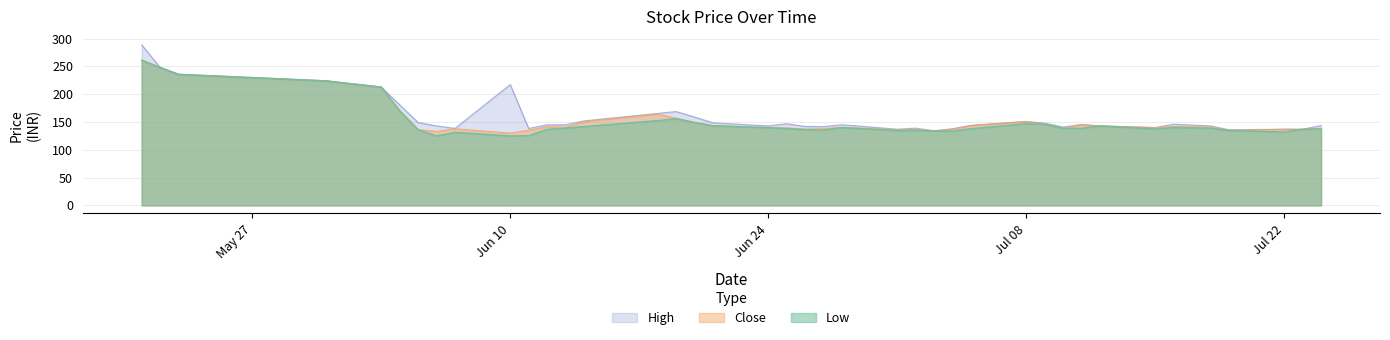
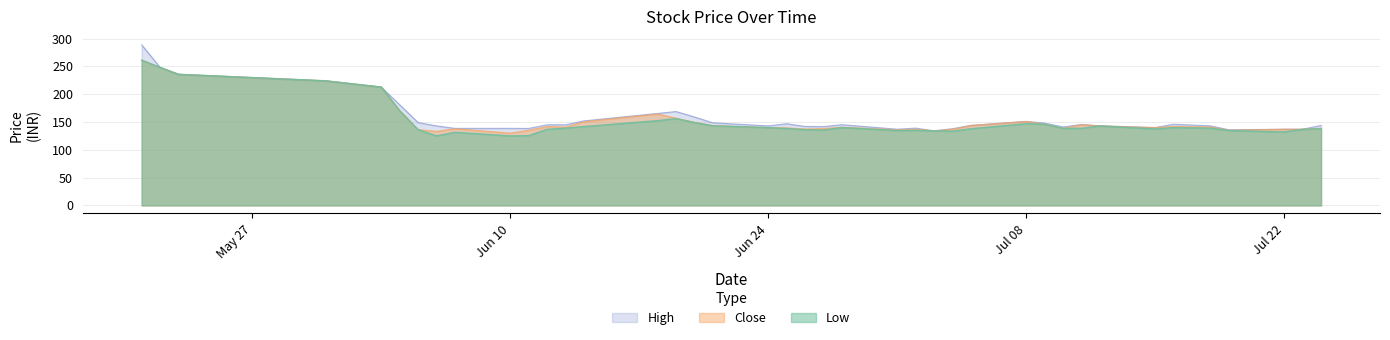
  {
    "High": {
-     "Jun 10": 220
+     "Jun 10": 140
    },
    "Close": {
      "Jun 10": 130
    },
    "Low": {
      "Jun 10": 130,
      "Jul 22": 130
    }
  }
